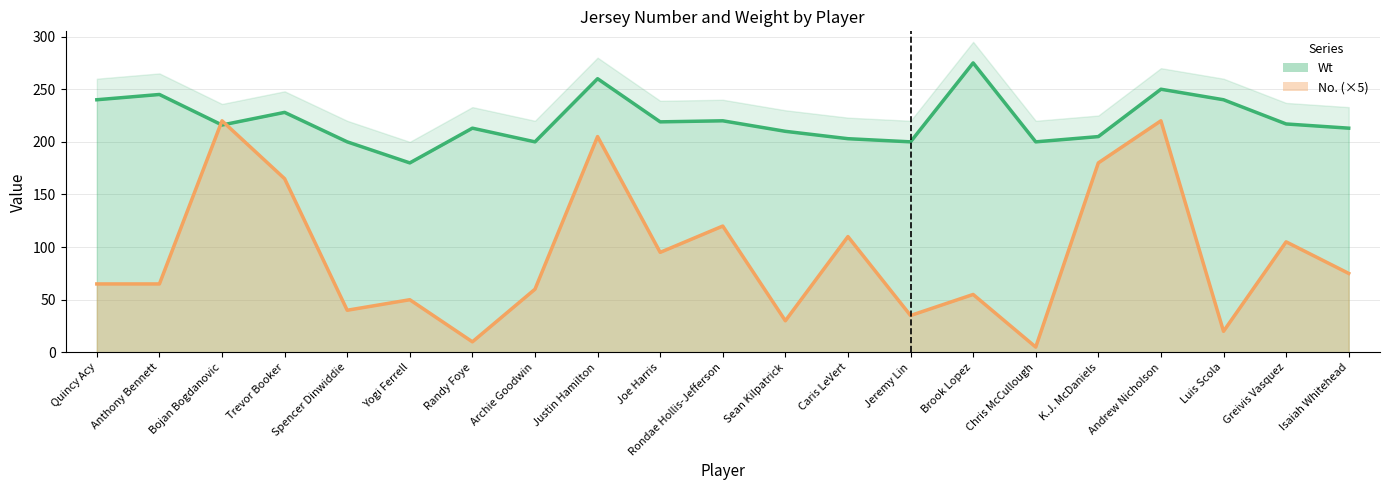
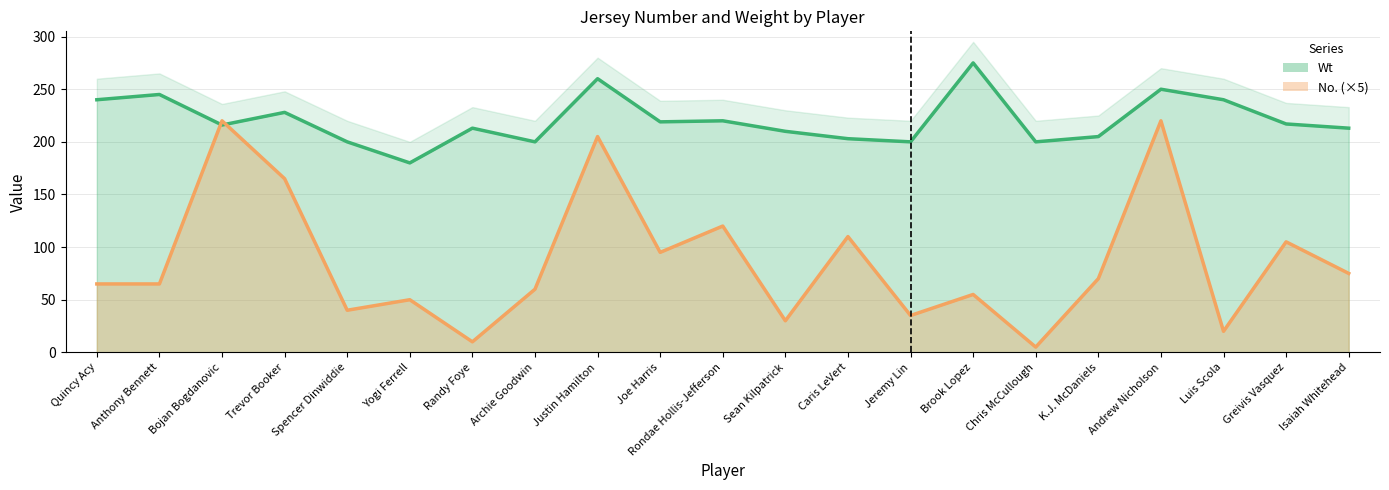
  {
    "No. (×5)": {
      "Quincy Acy": 65,
      "Anthony Bennett": 65,
      "Bojan Bogdanovic": 220,
      "Trevor Booker": 165,
      "Spencer Dinwiddie": 40,
      "Yogi Ferrell": 50,
      "Randy Foye": 10,
      "Archie Goodwin": 60,
      "Justin Hamilton": 205,
      "Joe Harris": 95,
      "Rondae Hollis-Jefferson": 120,
      "Sean Kilpatrick": 30,
      "Caris LeVert": 110,
      "Jeremy Lin": 35,
      "Brook Lopez": 55,
      "Chris McCullough": 5,
-     "K.J. McDaniels": 180,
+     "K.J. McDaniels": 70,
      "Andrew Nicholson": 220,
      "Luis Scola": 20,
      "Greivis Vasquez": 105,
      "Isaiah Whitehead": 75
    }
  }
